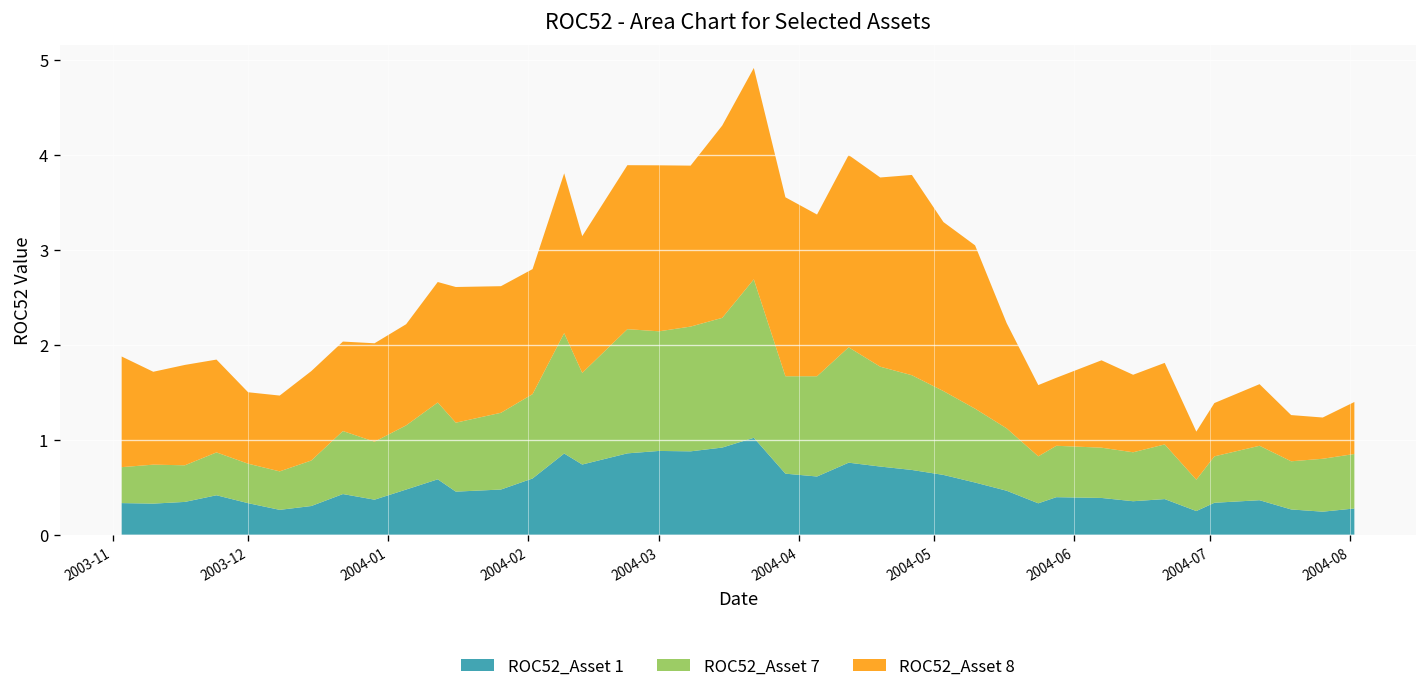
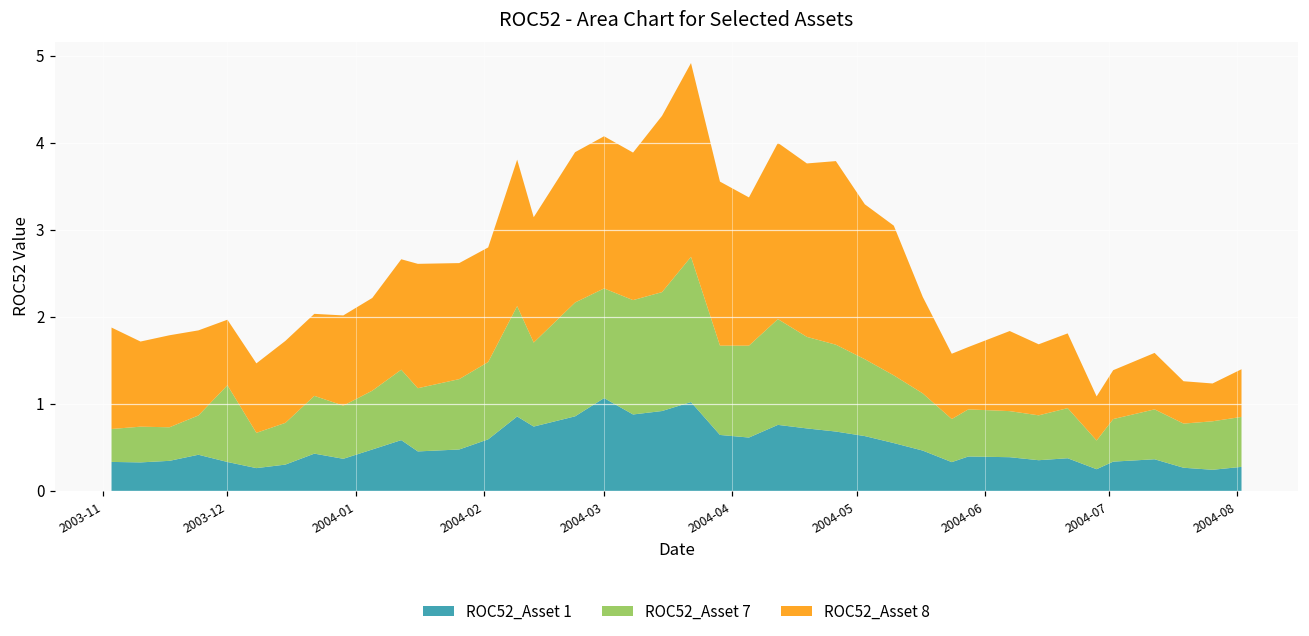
  {
    "ROC52_Asset 1": {
      "2003-12": 0.3,
-     "2004-03": 0.9
+     "2004-03": 1.1
    },
    "ROC52_Asset 7": {
-     "2003-12": 0.4,
+     "2003-12": 0.9,
      "2004-03": 1.3
    },
    "ROC52_Asset 8": {
      "2003-12": 0.8,
      "2004-03": 1.7
    }
  }
